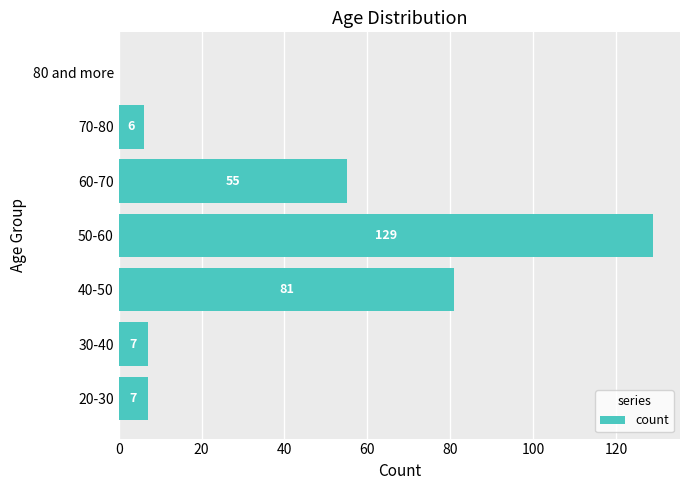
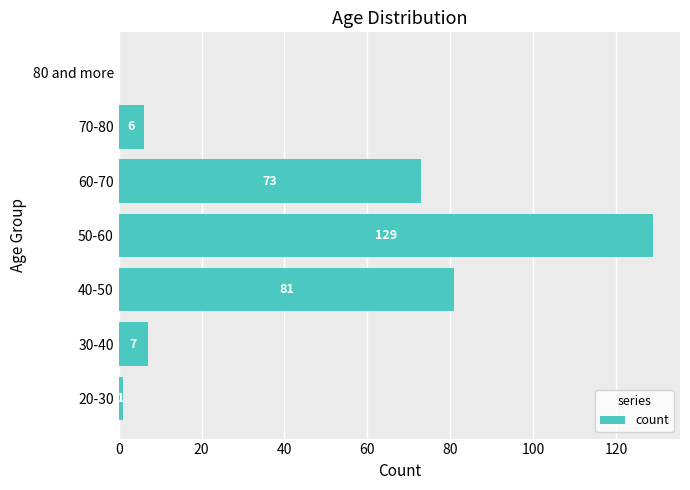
  {
    "70-80": 6,
-   "60-70": 55,
+   "60-70": 73,
    "50-60": 129,
    "40-50": 81,
    "30-40": 7,
-   "20-30": 7
+   "20-30": 1
  }
